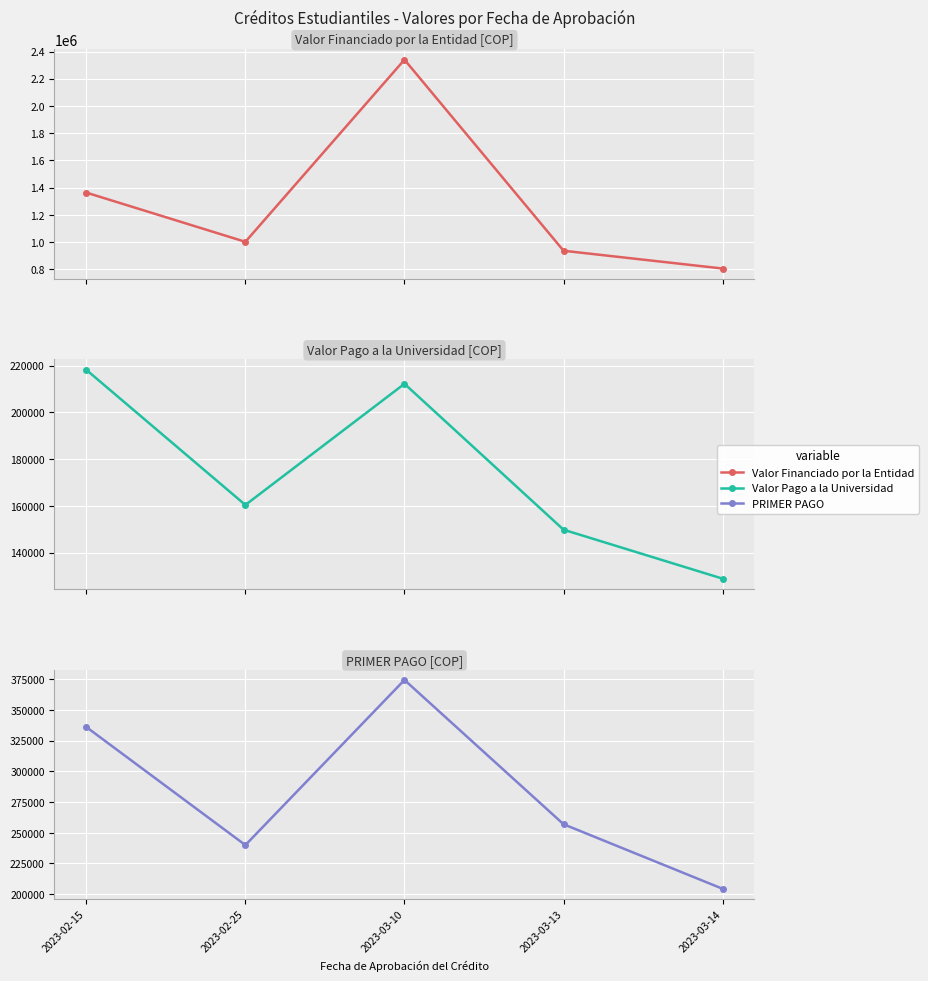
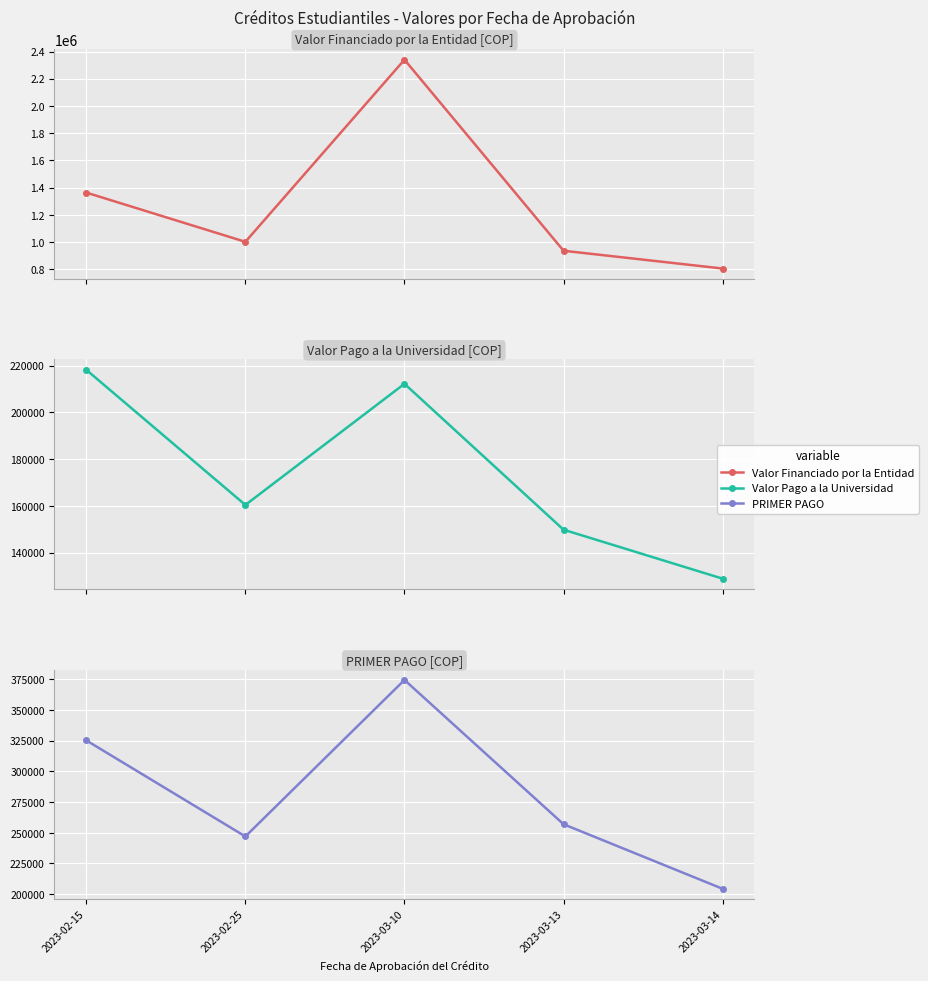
  {
    "PRIMER PAGO [COP]": {
-     "2023-02-15": 336000,
-     "2023-02-25": 240000,
+     "2023-02-15": 325000,
+     "2023-02-25": 247000,
      "2023-03-10": 374000,
      "2023-03-13": 257000,
      "2023-03-14": 204000
    }
  }
